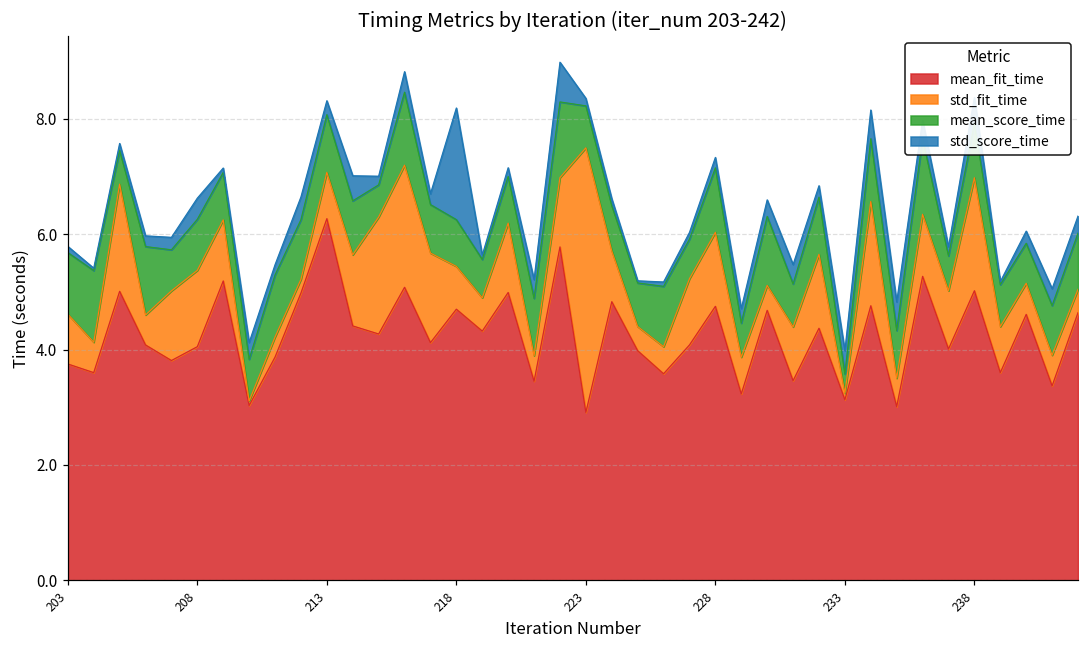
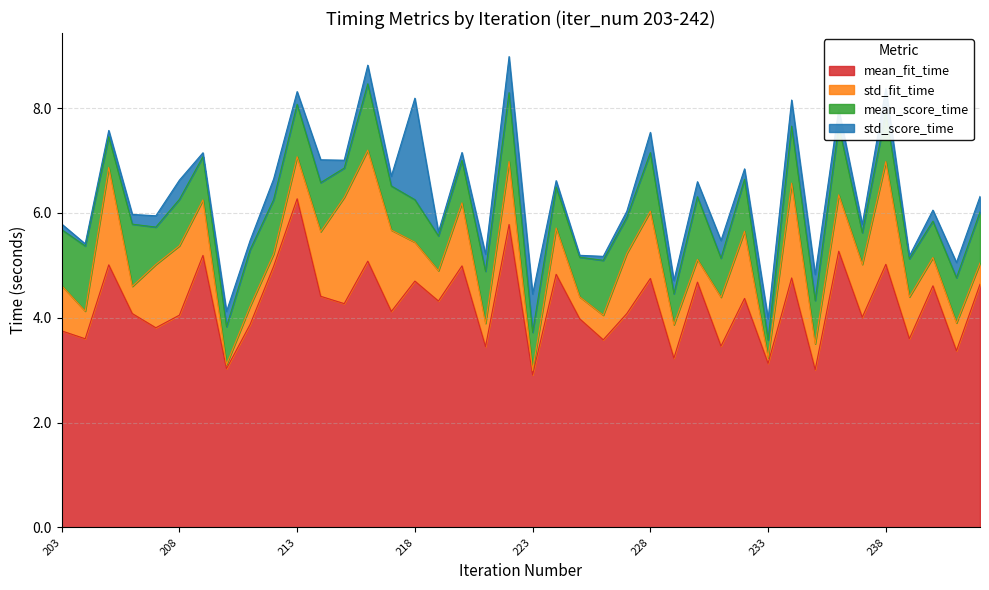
  {
    "mean_fit_time": {
      "203": 3.8,
      "208": 4.1,
      "213": 6.3,
      "218": 4.7,
      "223": 2.9,
      "228": 4.8,
      "233": 3.1,
      "238": 5.0
    },
    "std_fit_time": {
      "203": 0.9,
      "208": 1.3,
      "213": 0.8,
      "218": 0.7,
-     "223": 4.6,
+     "223": 0.1,
      "228": 1.3,
      "233": 0.1,
      "238": 2.0
    },
    "mean_score_time": {
      "203": 1.1,
      "208": 0.9,
      "213": 1.0,
      "218": 0.8,
      "223": 0.7,
      "228": 1.1,
      "233": 0.3
    },
    "std_score_time": {
      "203": 0.1,
      "208": 0.4,
      "213": 0.2,
      "218": 1.9,
-     "223": 0.1,
-     "228": 0.2,
+     "223": 0.7,
+     "228": 0.4,
      "233": 0.4
    }
  }
